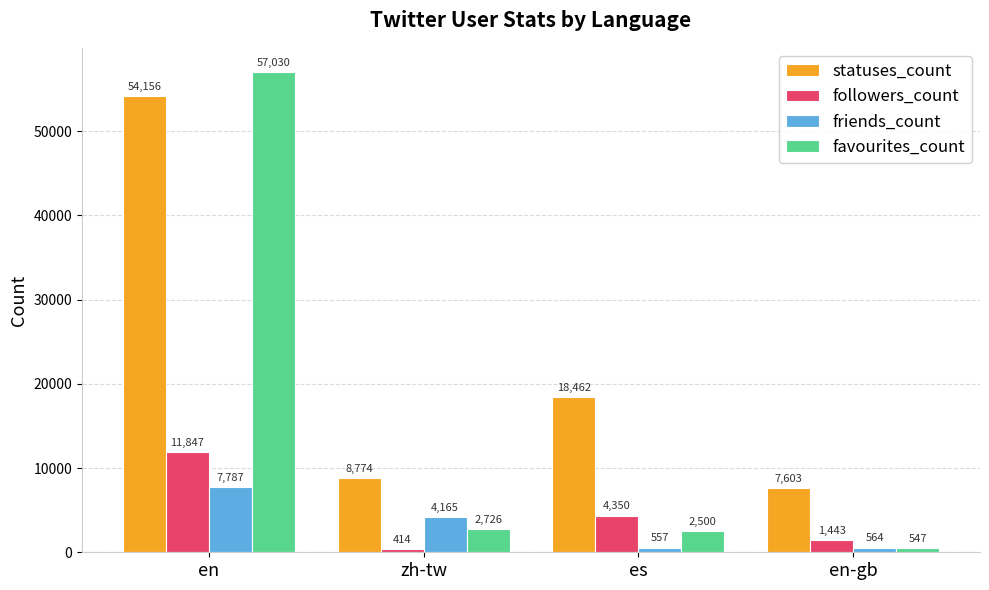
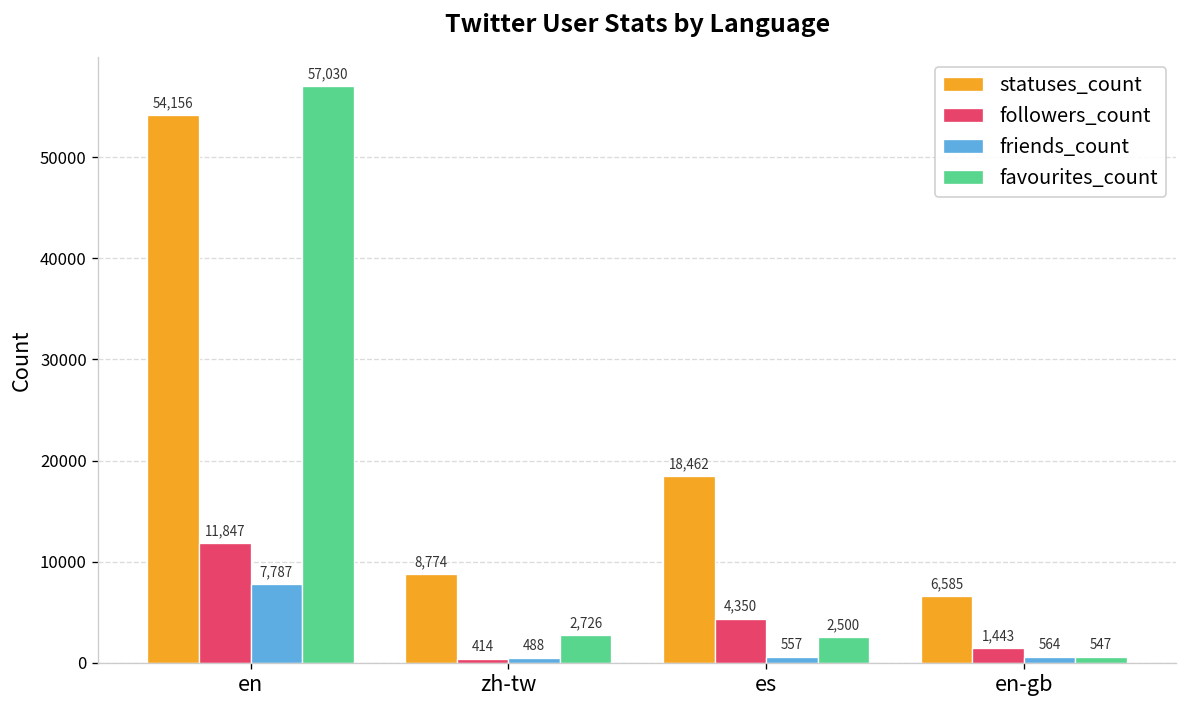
  {
    "statuses_count": {
      "en": "54,156",
      "zh-tw": "8,774",
      "es": "18,462",
-     "en-gb": "7,603"
+     "en-gb": "6,585"
    },
    "followers_count": {
      "en": "11,847",
      "zh-tw": "414",
      "es": "4,350",
      "en-gb": "1,443"
    },
    "friends_count": {
      "en": "7,787",
-     "zh-tw": "4,165",
+     "zh-tw": "488",
      "es": "557",
      "en-gb": "564"
    },
    "favourites_count": {
      "en": "57,030",
      "zh-tw": "2,726",
      "es": "2,500",
      "en-gb": "547"
    }
  }
